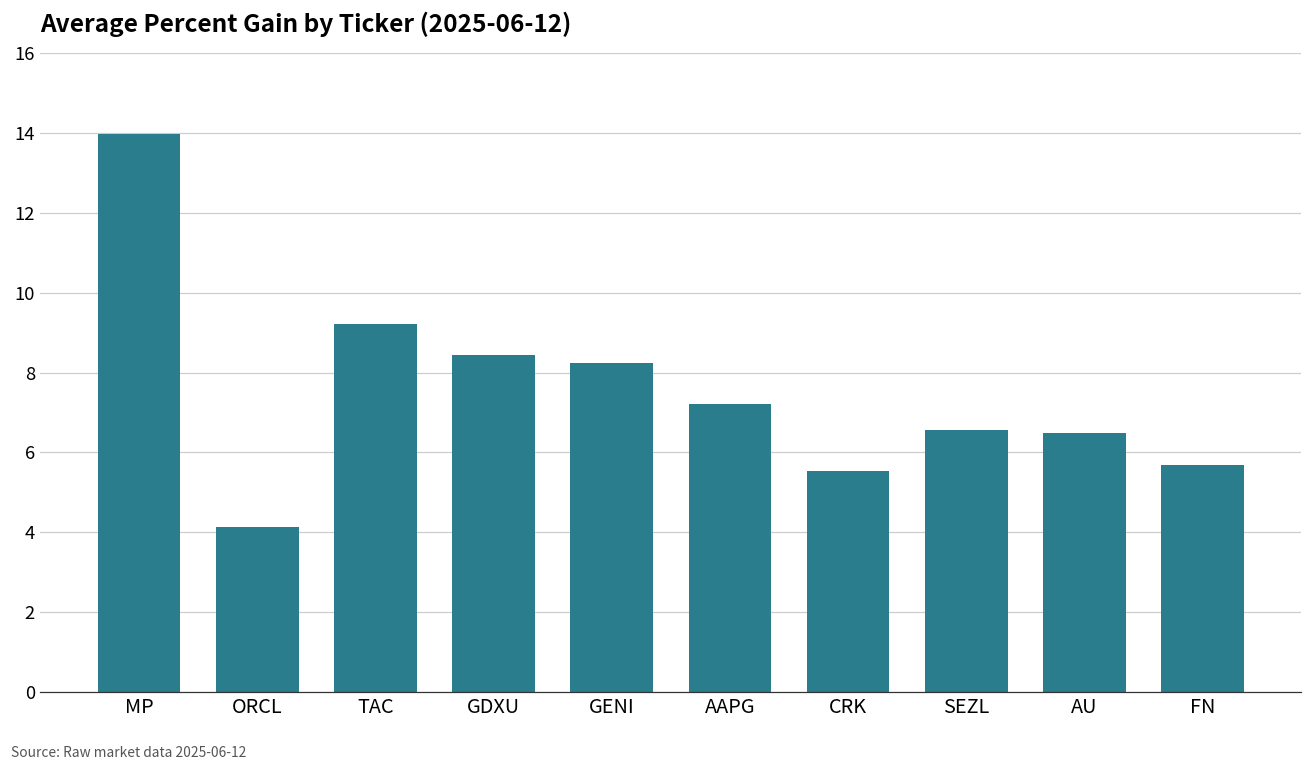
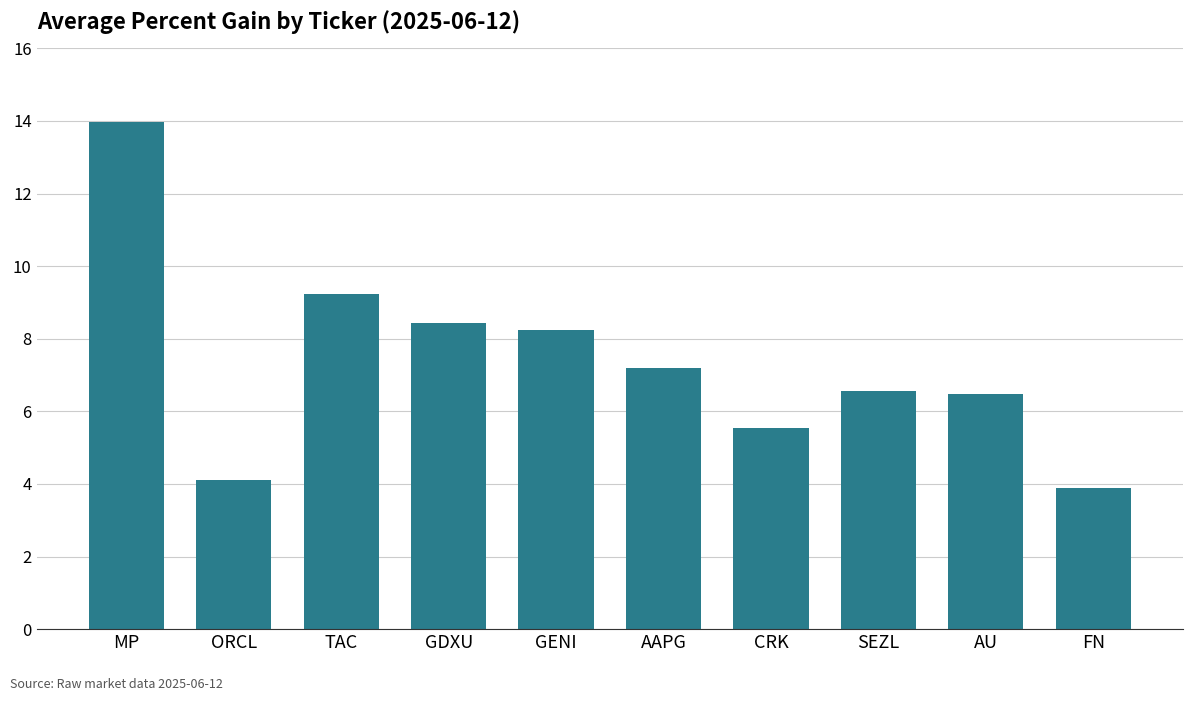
  {
    "MP": 14.0,
    "ORCL": 4.1,
    "TAC": 9.2,
    "GDXU": 8.4,
    "GENI": 8.2,
    "AAPG": 7.2,
    "CRK": 5.5,
    "SEZL": 6.6,
    "AU": 6.5,
-   "FN": 5.7
+   "FN": 3.9
  }
